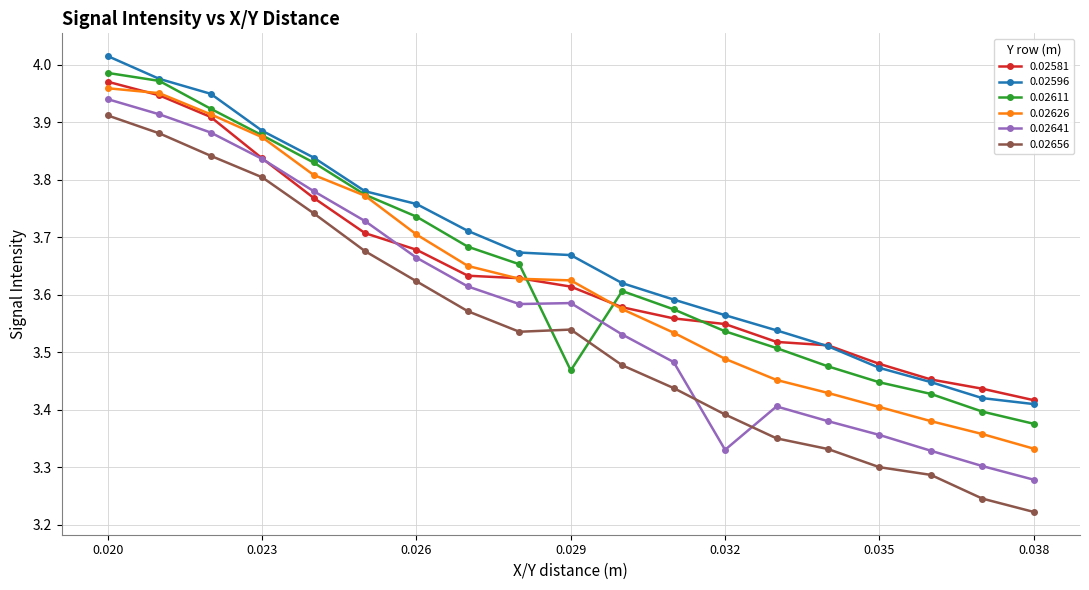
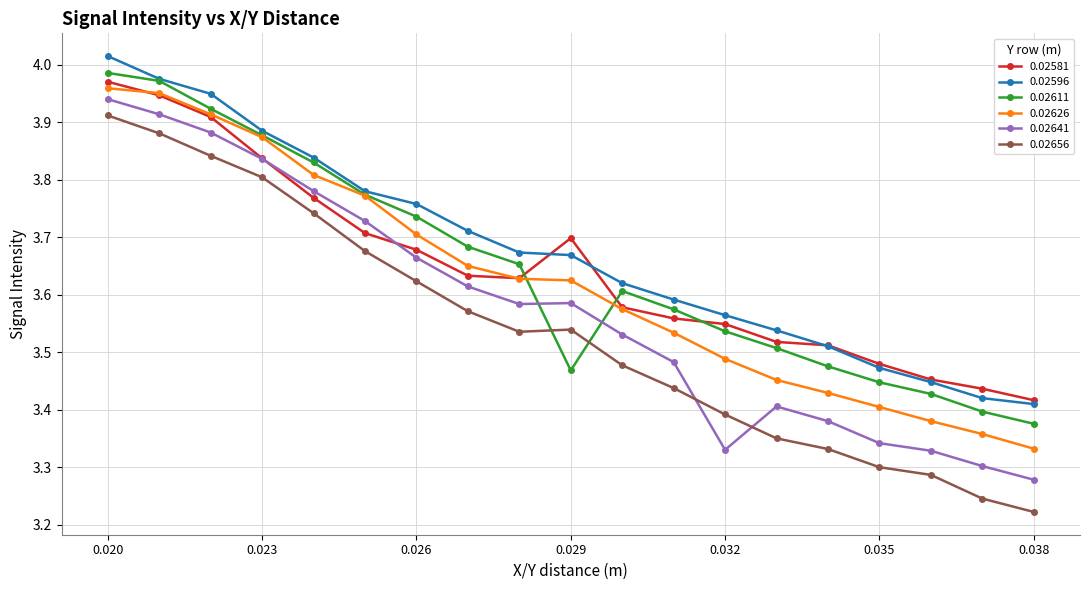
  {
    "0.02581": {
      "0.020": 3.97,
      "0.026": 3.68,
-     "0.029": 3.61,
+     "0.029": 3.70,
      "0.032": 3.55,
      "0.035": 3.48,
      "0.038": 3.42
    },
    "0.02596": {
      "0.020": 4.01,
      "0.023": 3.88,
      "0.026": 3.76,
      "0.029": 3.67,
      "0.032": 3.56,
      "0.035": 3.47,
      "0.038": 3.41
    },
    "0.02611": {
      "0.020": 3.99,
      "0.026": 3.74,
      "0.029": 3.47,
      "0.032": 3.54,
      "0.035": 3.45,
      "0.038": 3.38
    },
    "0.02626": {
      "0.020": 3.96,
      "0.026": 3.70,
      "0.029": 3.62,
      "0.032": 3.49,
      "0.035": 3.40,
      "0.038": 3.33
    },
    "0.02641": {
      "0.020": 3.94,
      "0.026": 3.66,
      "0.029": 3.59,
      "0.032": 3.33,
-     "0.035": 3.36,
+     "0.035": 3.34,
      "0.038": 3.28
    },
    "0.02656": {
      "0.020": 3.91,
      "0.023": 3.80,
      "0.026": 3.62,
      "0.029": 3.54,
      "0.032": 3.39,
      "0.035": 3.30,
      "0.038": 3.22
    }
  }
